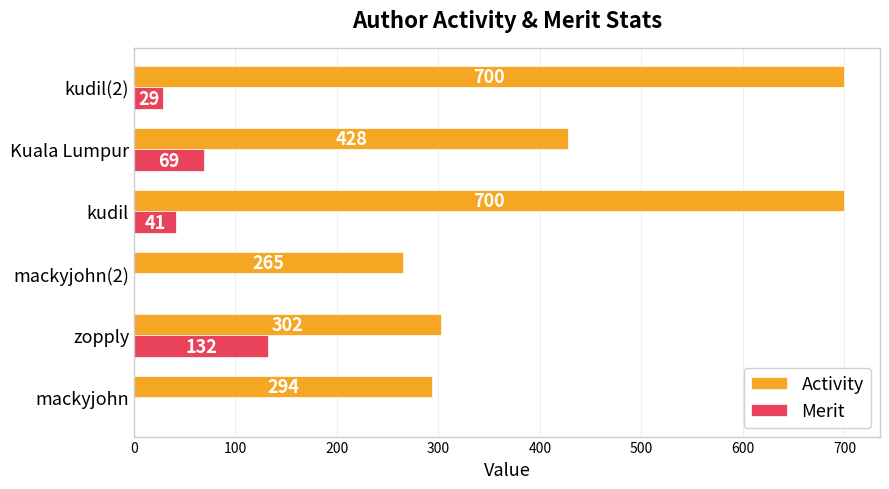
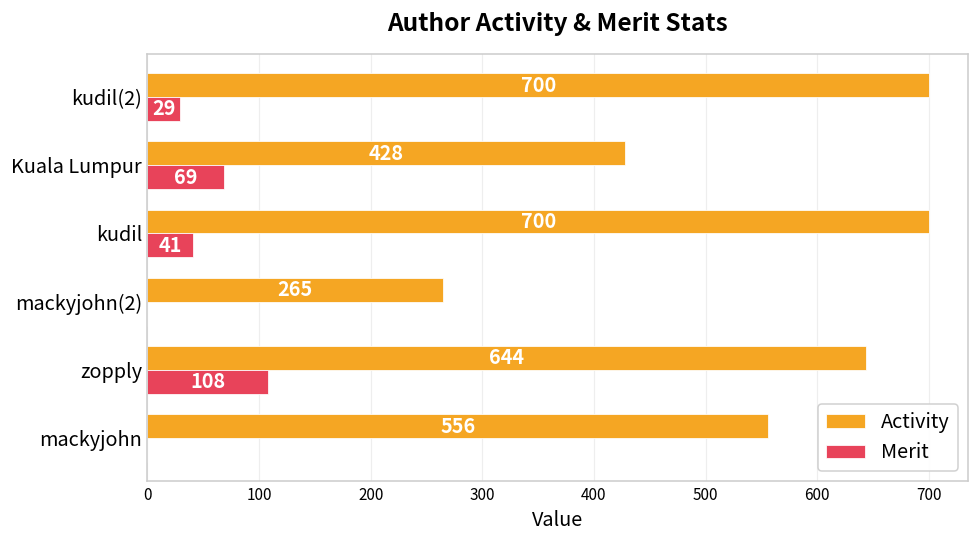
  {
    "Activity": {
      "kudil(2)": 700,
      "Kuala Lumpur": 428,
      "kudil": 700,
      "mackyjohn(2)": 265,
-     "zopply": 302,
-     "mackyjohn": 294
+     "zopply": 644,
+     "mackyjohn": 556
    },
    "Merit": {
      "kudil(2)": 29,
      "Kuala Lumpur": 69,
      "kudil": 41,
-     "zopply": 132
+     "zopply": 108
    }
  }
